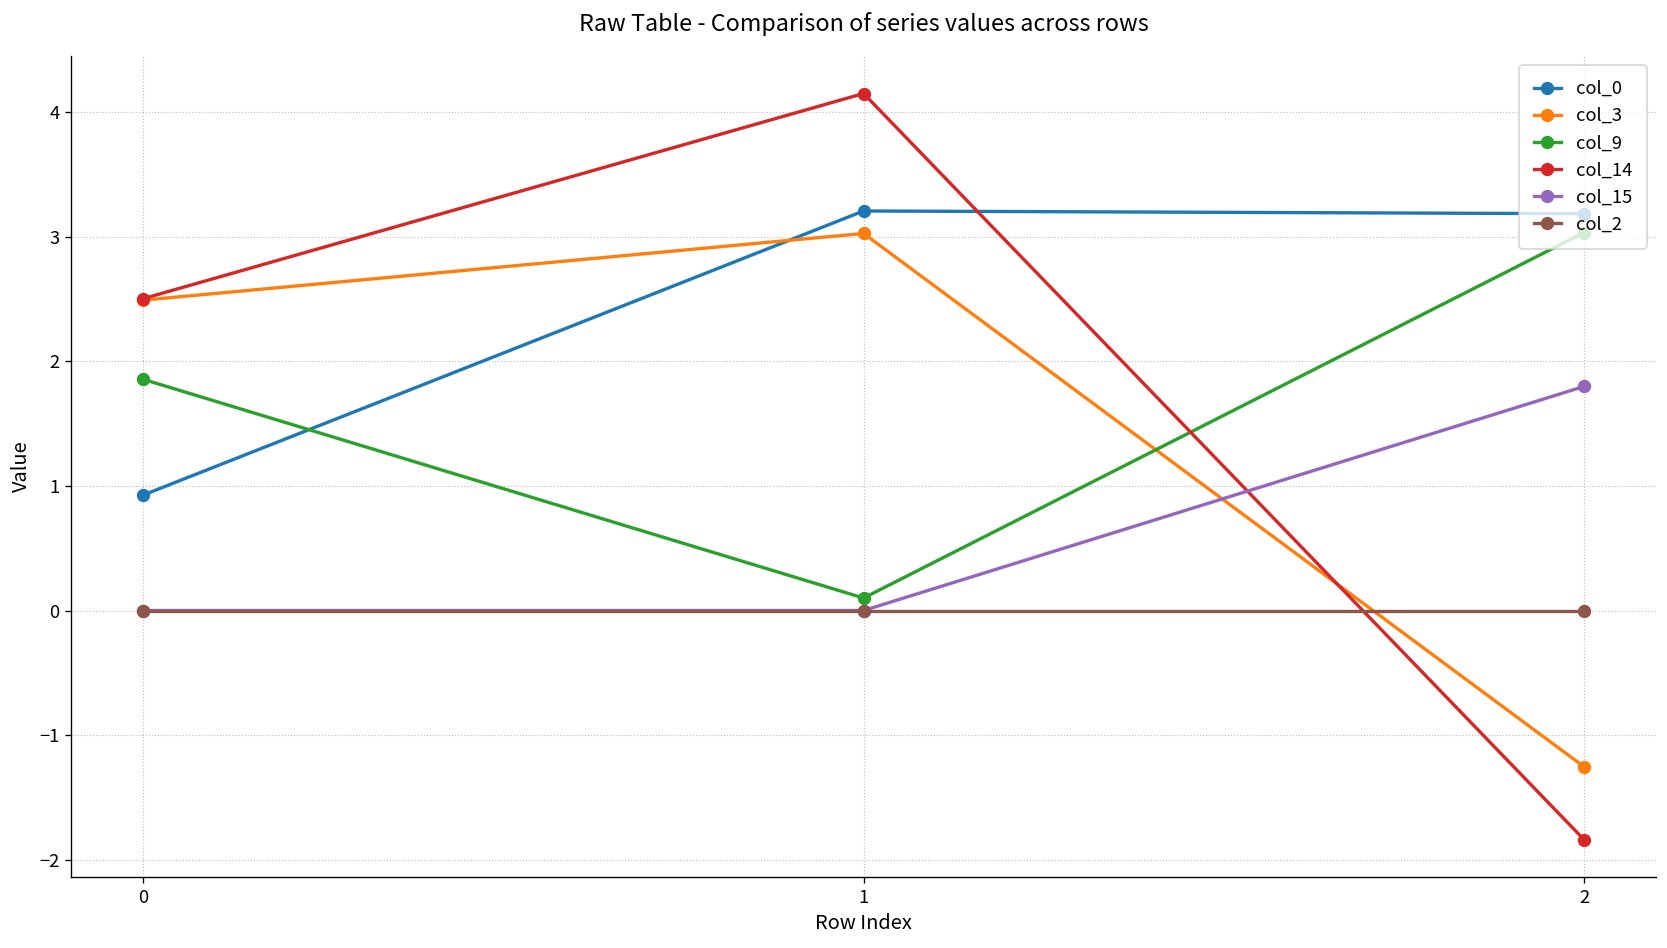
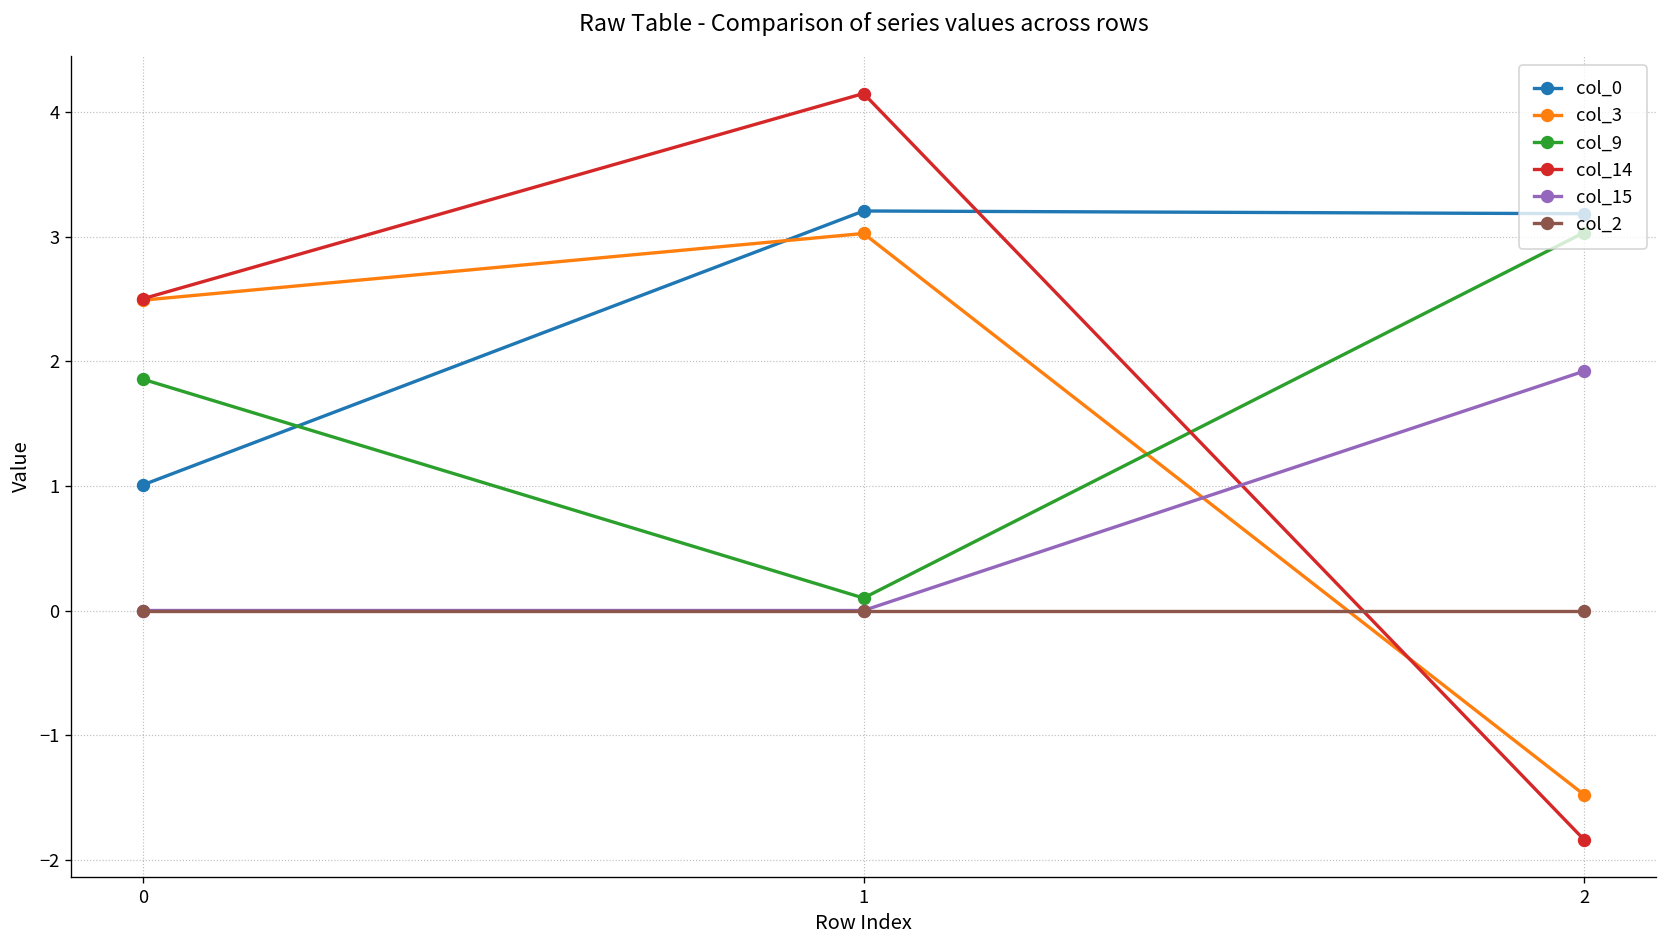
  {
    "col_0": {
-     "0": 0.93,
+     "0": 1.01,
      "1": 3.21
    },
    "col_3": {
      "1": 3.03,
-     "2": -1.25
+     "2": -1.48
    },
    "col_9": {
      "0": 1.86,
      "1": 0.10
    },
    "col_14": {
      "1": 4.15,
      "2": -1.84
    },
    "col_15": {
-     "2": 1.80
+     "2": 1.92
    },
    "col_2": {
      "2": 0.00
    }
  }
